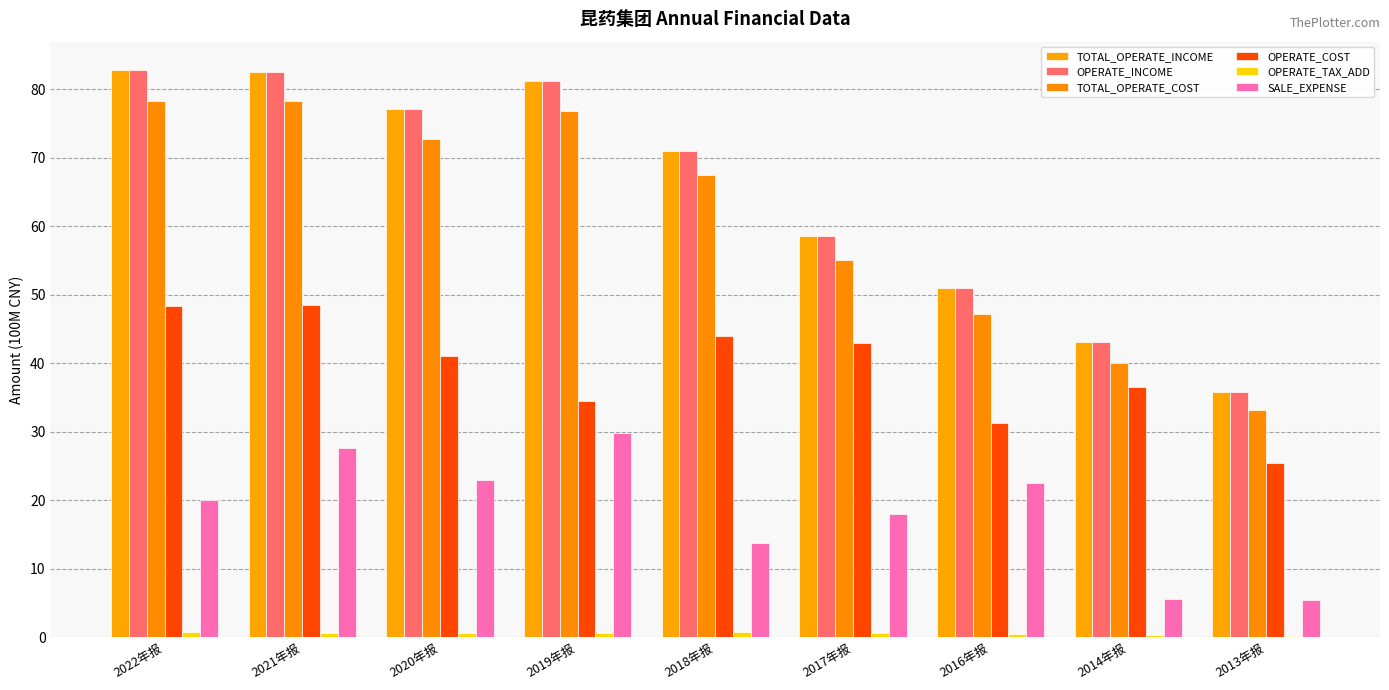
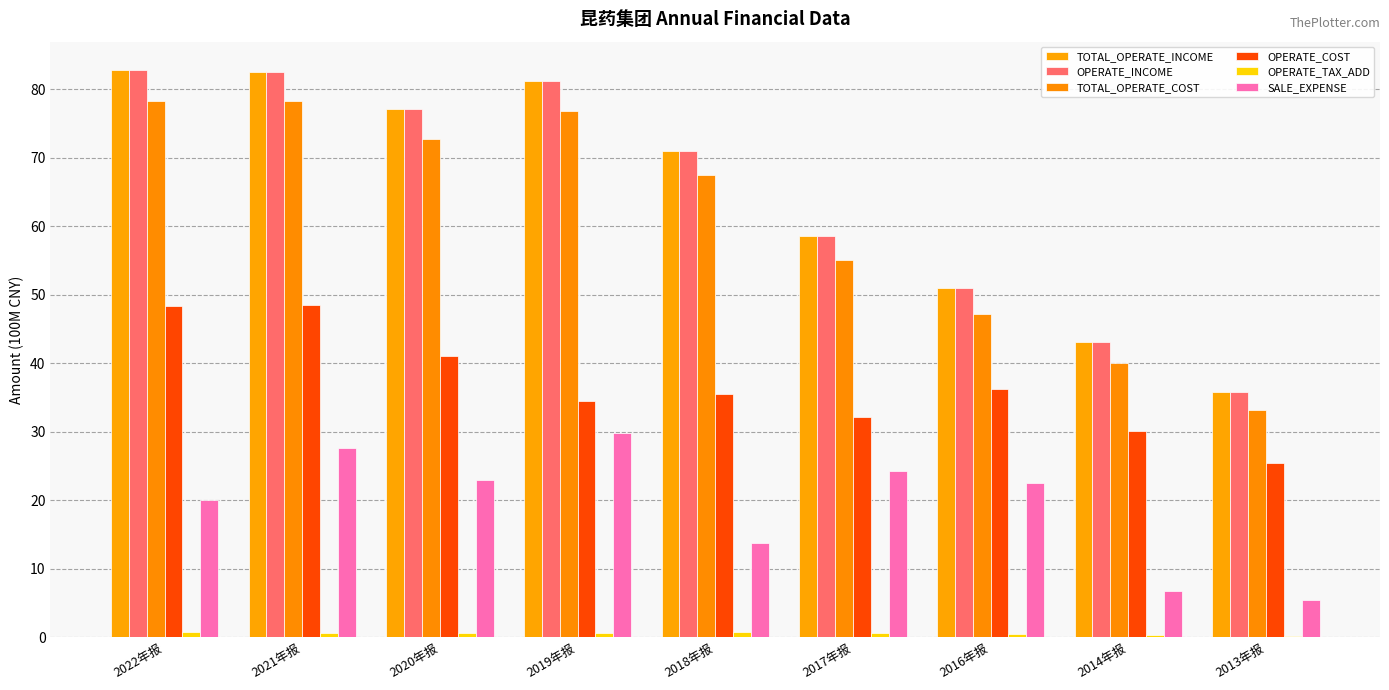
  {
    "OPERATE_INCOME": {
      "2022年报": 83,
      "2021年报": 83,
      "2020年报": 77,
      "2019年报": 81,
      "2018年报": 71,
      "2017年报": 59,
      "2016年报": 51,
      "2014年报": 43,
      "2013年报": 36
    },
    "OPERATE_COST": {
      "2022年报": 48,
      "2021年报": 48,
      "2020年报": 41,
      "2019年报": 35,
-     "2018年报": 44,
-     "2017年报": 43,
-     "2016年报": 31,
-     "2014年报": 37,
+     "2018年报": 36,
+     "2017年报": 32,
+     "2016年报": 36,
+     "2014年报": 30,
      "2013年报": 25
    },
    "SALE_EXPENSE": {
      "2022年报": 20,
      "2021年报": 28,
      "2020年报": 23,
      "2019年报": 30,
      "2018年报": 14,
-     "2017年报": 18,
+     "2017年报": 24,
      "2016年报": 23,
-     "2014年报": 6,
+     "2014年报": 7,
      "2013年报": 5
    }
  }
